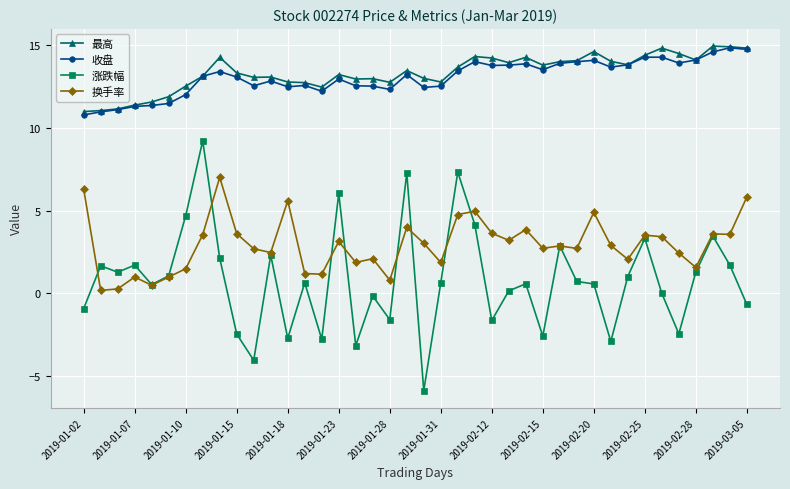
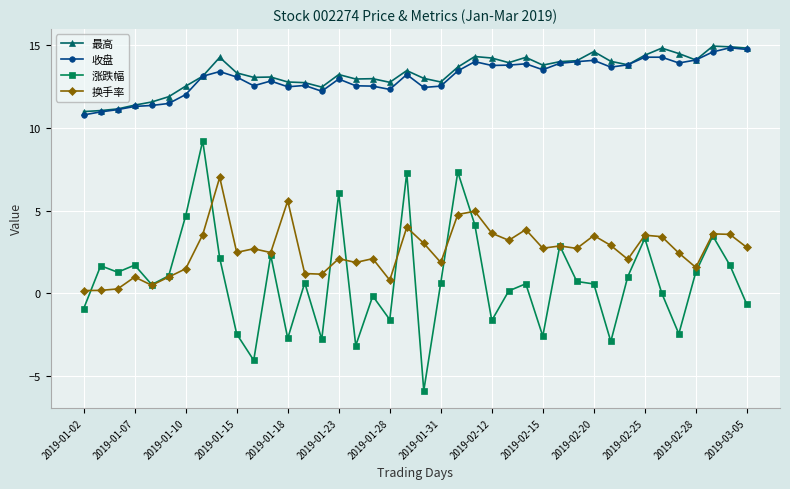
  {
    "换手率": {
-     "2019-01-02": 6.3,
+     "2019-01-02": 0.2,
      "2019-01-07": 1.0,
      "2019-01-10": 1.5,
-     "2019-01-15": 3.6,
+     "2019-01-15": 2.5,
      "2019-01-18": 5.6,
-     "2019-01-23": 3.1,
+     "2019-01-23": 2.1,
      "2019-01-28": 0.8,
      "2019-01-31": 1.9,
      "2019-02-12": 3.6,
      "2019-02-15": 2.7,
-     "2019-02-20": 4.9,
+     "2019-02-20": 3.5,
      "2019-02-25": 3.5,
      "2019-02-28": 1.6,
-     "2019-03-05": 5.8
+     "2019-03-05": 2.8
    }
  }
